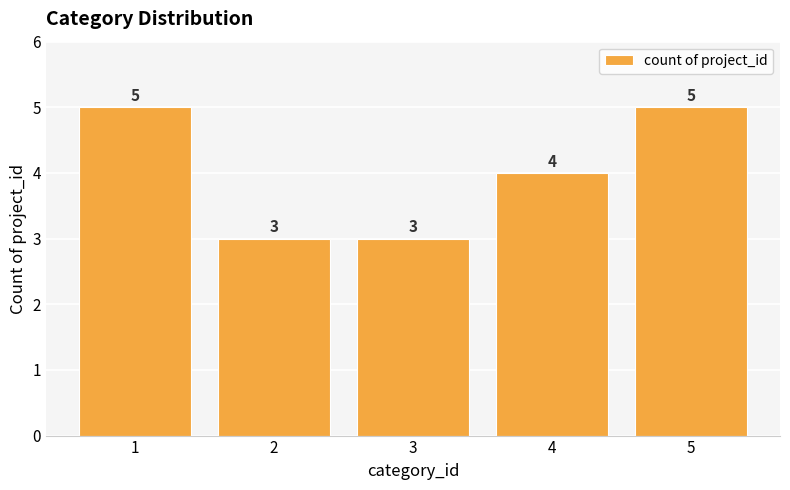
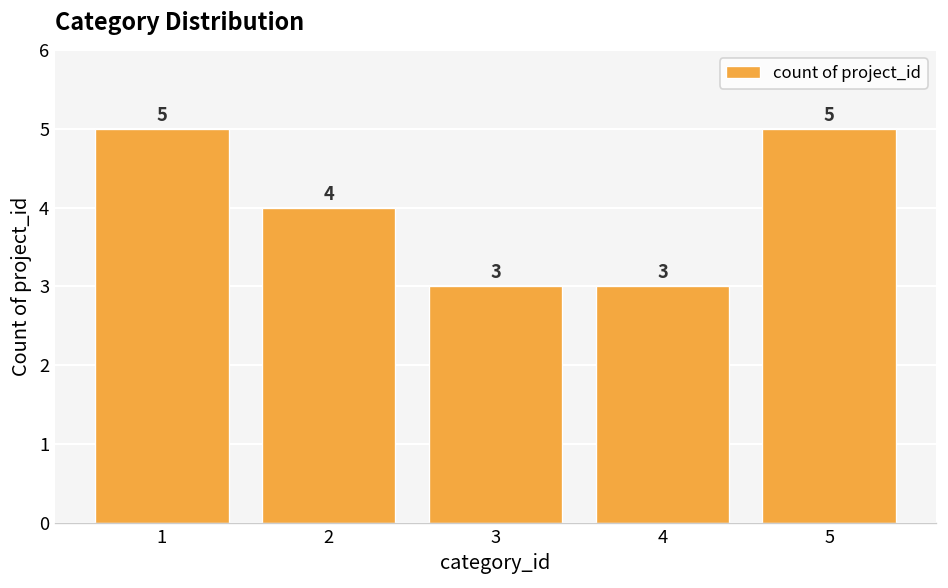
  {
    "1": 5,
-   "2": 3,
+   "2": 4,
    "3": 3,
-   "4": 4,
+   "4": 3,
    "5": 5
  }
